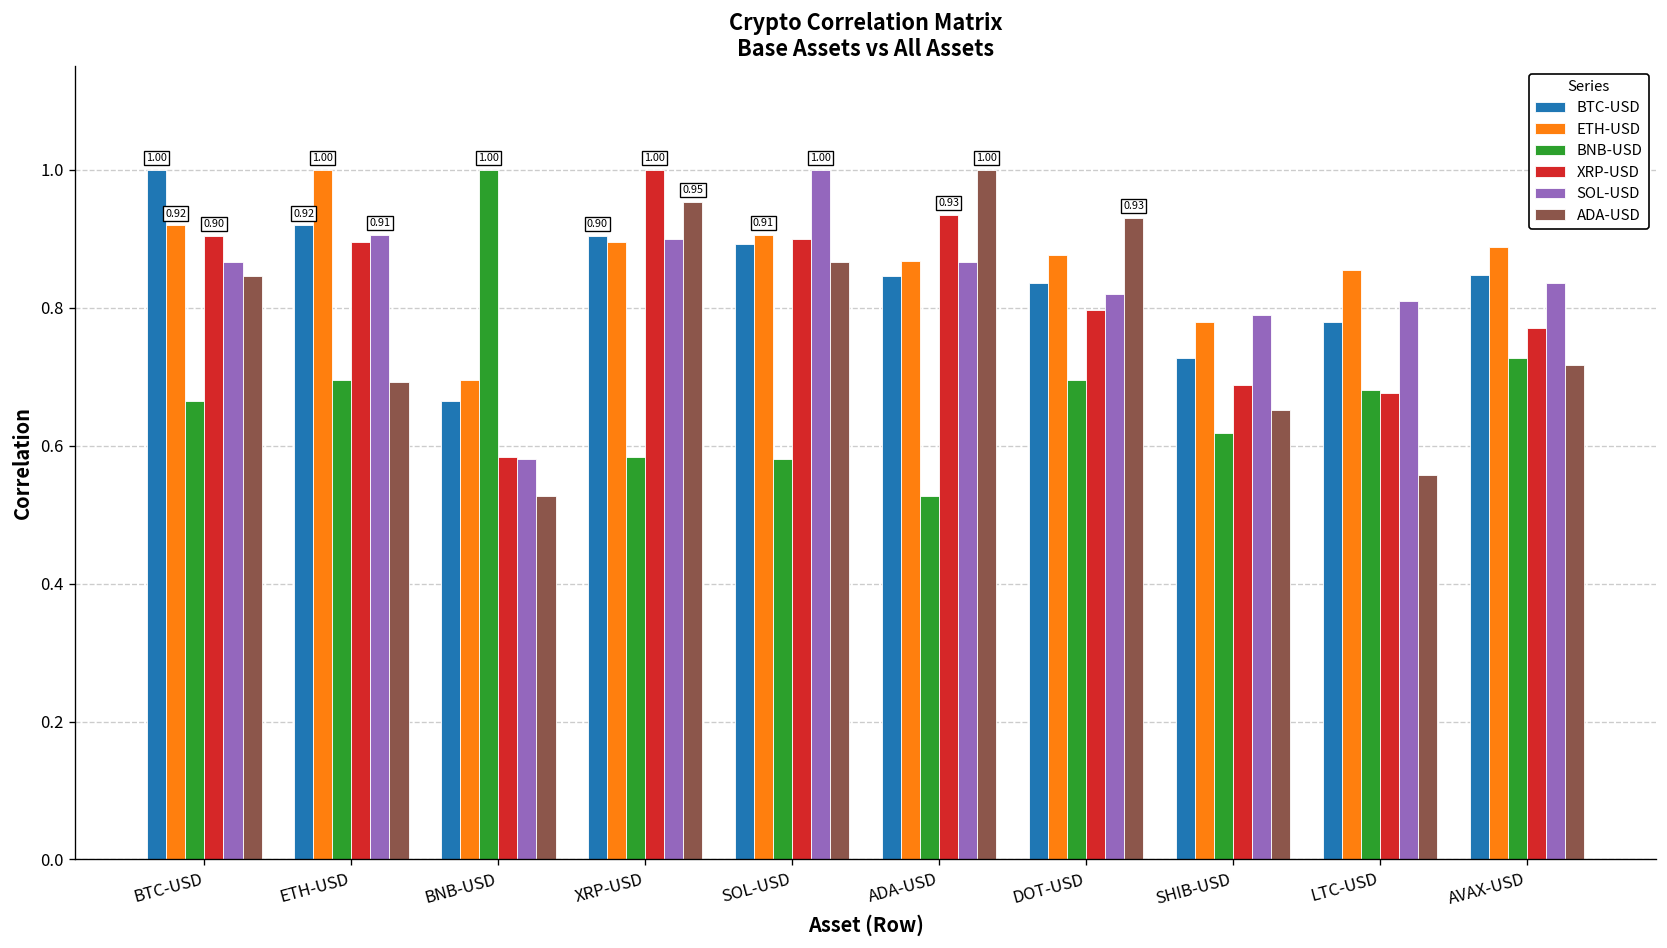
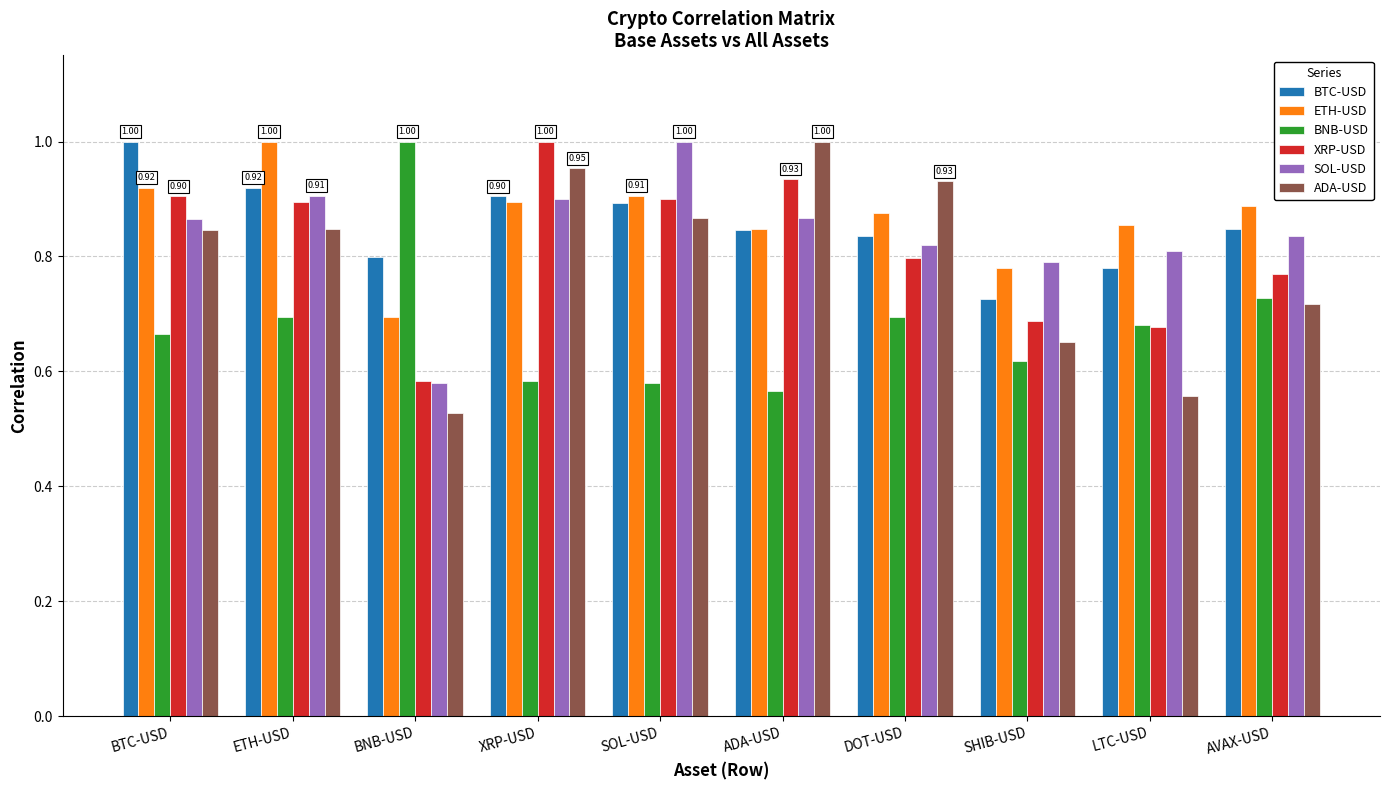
  {
    "BTC-USD": {
-     "BNB-USD": 0.67,
+     "BNB-USD": 0.80,
      "SOL-USD": 0.89,
      "ADA-USD": 0.85,
      "DOT-USD": 0.84,
      "SHIB-USD": 0.73,
      "LTC-USD": 0.78,
      "AVAX-USD": 0.85
    },
    "ETH-USD": {
      "BNB-USD": 0.69,
      "XRP-USD": 0.89,
-     "ADA-USD": 0.87,
+     "ADA-USD": 0.85,
      "DOT-USD": 0.88,
      "SHIB-USD": 0.78,
      "LTC-USD": 0.85,
      "AVAX-USD": 0.89
    },
    "BNB-USD": {
      "BTC-USD": 0.67,
      "ETH-USD": 0.69,
      "XRP-USD": 0.58,
      "SOL-USD": 0.58,
-     "ADA-USD": 0.53,
+     "ADA-USD": 0.57,
      "DOT-USD": 0.69,
      "SHIB-USD": 0.62,
      "LTC-USD": 0.68,
      "AVAX-USD": 0.73
    },
    "XRP-USD": {
      "ETH-USD": 0.89,
      "BNB-USD": 0.58,
      "SOL-USD": 0.90,
      "DOT-USD": 0.80,
      "SHIB-USD": 0.69,
      "LTC-USD": 0.68,
      "AVAX-USD": 0.77
    },
    "SOL-USD": {
      "BTC-USD": 0.87,
      "BNB-USD": 0.58,
      "XRP-USD": 0.90,
      "ADA-USD": 0.87,
      "DOT-USD": 0.82,
      "SHIB-USD": 0.79,
      "LTC-USD": 0.81,
      "AVAX-USD": 0.84
    },
    "ADA-USD": {
      "BTC-USD": 0.85,
-     "ETH-USD": 0.69,
+     "ETH-USD": 0.85,
      "BNB-USD": 0.53,
      "SOL-USD": 0.87,
      "SHIB-USD": 0.65,
      "LTC-USD": 0.56,
      "AVAX-USD": 0.72
    }
  }
